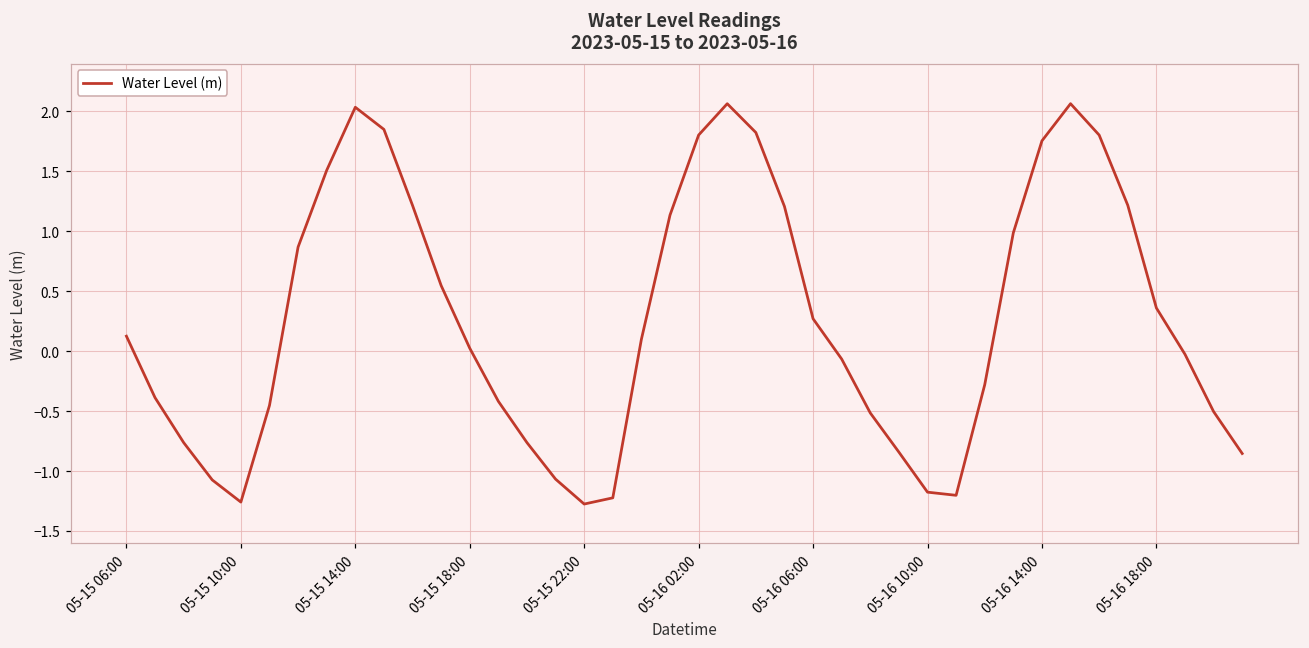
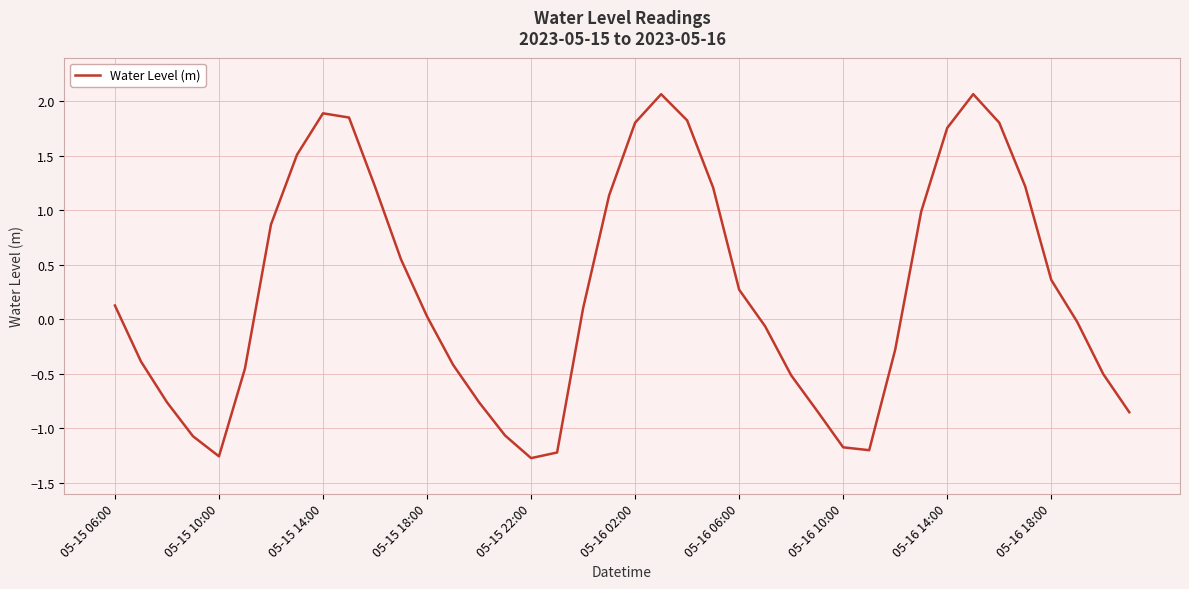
  {
    "05-15 06:00": 0.13,
    "05-15 10:00": -1.26,
-   "05-15 14:00": 2.04,
+   "05-15 14:00": 1.89,
    "05-15 18:00": 0.03,
    "05-15 22:00": -1.28,
    "05-16 02:00": 1.80,
    "05-16 06:00": 0.27,
    "05-16 10:00": -1.18,
    "05-16 14:00": 1.76,
    "05-16 18:00": 0.36
  }
